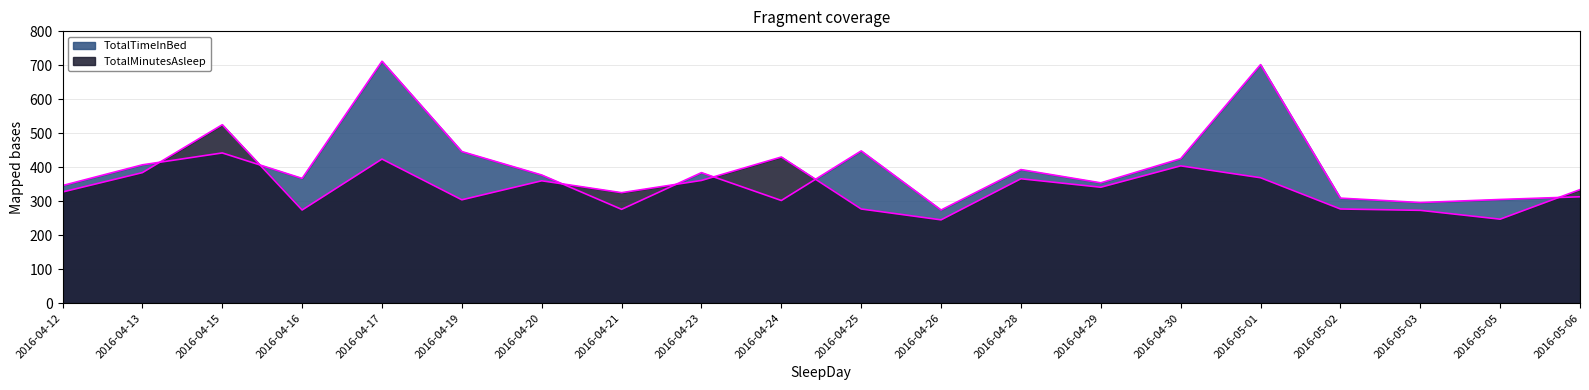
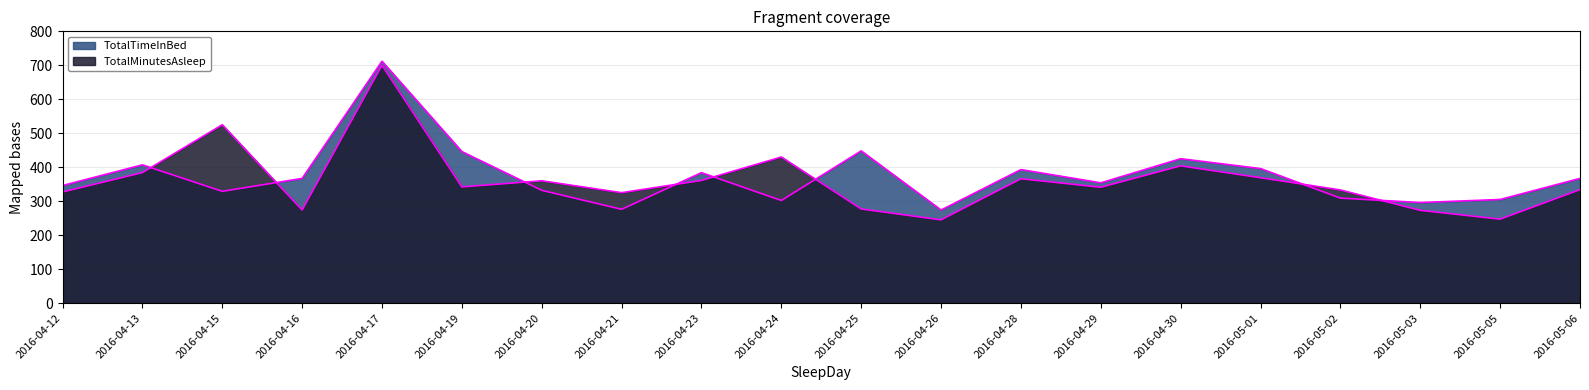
  {
    "TotalTimeInBed": {
      "2016-04-12": 350,
      "2016-04-13": 410,
-     "2016-04-15": 440,
+     "2016-04-15": 330,
      "2016-04-16": 370,
      "2016-04-17": 710,
      "2016-04-19": 450,
-     "2016-04-20": 380,
+     "2016-04-20": 330,
      "2016-04-21": 280,
      "2016-04-23": 380,
      "2016-04-24": 300,
      "2016-04-25": 450,
      "2016-04-26": 270,
      "2016-04-28": 390,
      "2016-04-29": 350,
      "2016-04-30": 430,
-     "2016-05-01": 700,
+     "2016-05-01": 400,
      "2016-05-02": 310,
      "2016-05-03": 300,
      "2016-05-05": 310,
-     "2016-05-06": 310
+     "2016-05-06": 370
    },
    "TotalMinutesAsleep": {
      "2016-04-12": 330,
      "2016-04-13": 380,
      "2016-04-15": 530,
      "2016-04-16": 270,
-     "2016-04-17": 420,
-     "2016-04-19": 300,
+     "2016-04-17": 700,
+     "2016-04-19": 340,
      "2016-04-20": 360,
      "2016-04-21": 330,
      "2016-04-23": 360,
      "2016-04-24": 430,
      "2016-04-25": 280,
      "2016-04-26": 250,
      "2016-04-28": 370,
      "2016-04-29": 340,
      "2016-04-30": 400,
      "2016-05-01": 370,
-     "2016-05-02": 280,
+     "2016-05-02": 330,
      "2016-05-03": 270,
      "2016-05-05": 250,
      "2016-05-06": 330
    }
  }
